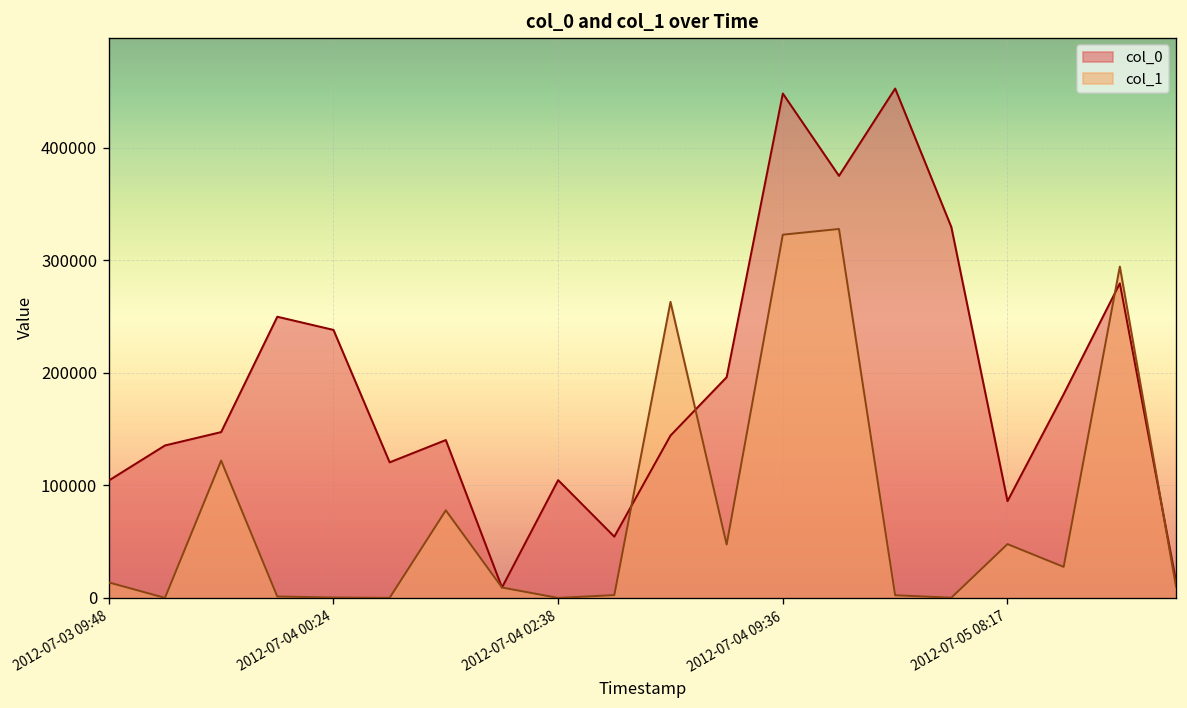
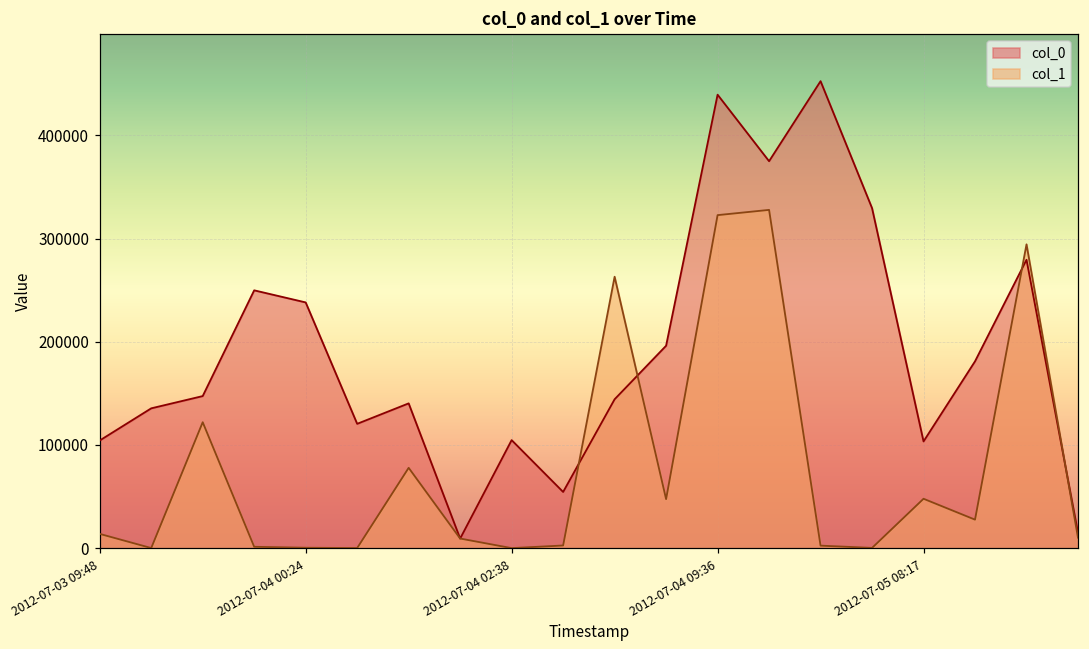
  {
    "col_0": {
      "2012-07-04 02:38": 100000,
-     "2012-07-04 09:36": 450000,
-     "2012-07-05 08:17": 90000
+     "2012-07-04 09:36": 440000,
+     "2012-07-05 08:17": 100000
    },
    "col_1": {
      "2012-07-04 02:38": 0,
      "2012-07-04 09:36": 320000,
      "2012-07-05 08:17": 50000
    }
  }
